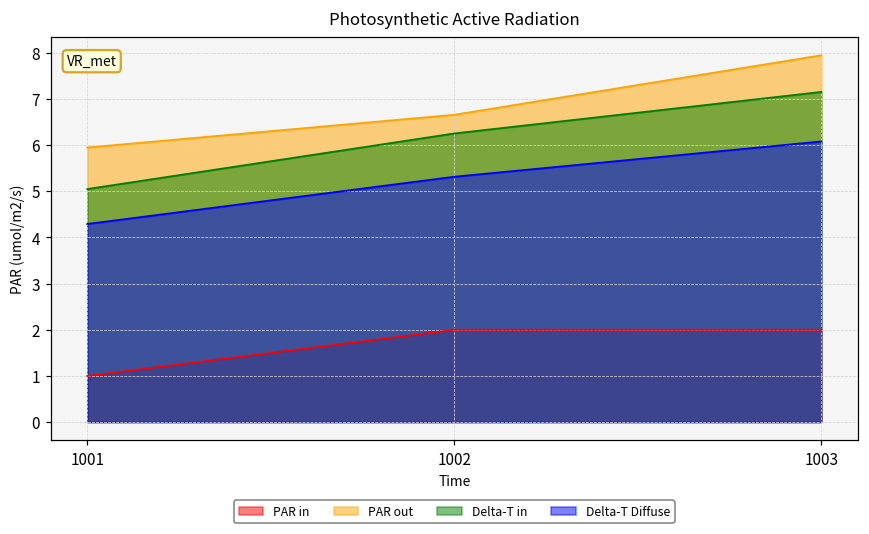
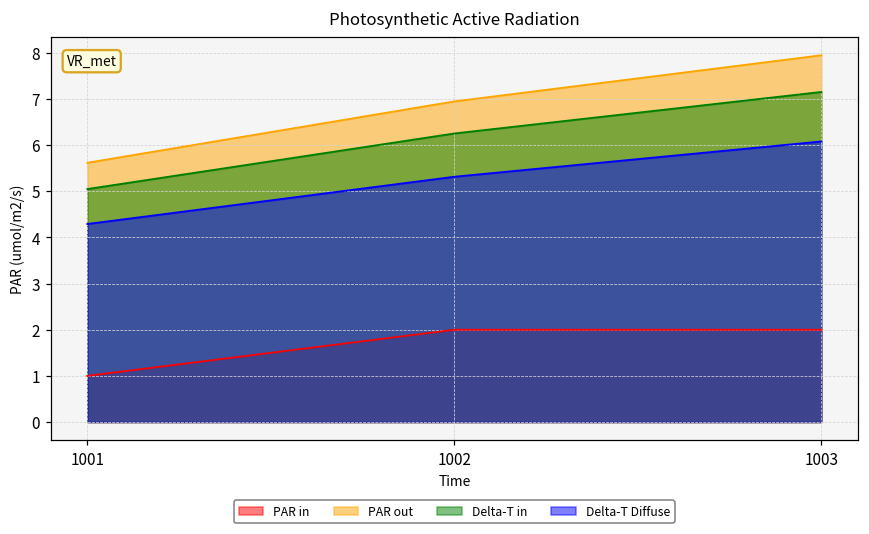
  {
    "PAR in": {
      "1001": 1.0,
      "1002": 2.0,
      "1003": 2.0
    },
    "PAR out": {
-     "1001": 6.0,
-     "1002": 6.7,
+     "1001": 5.6,
+     "1002": 7.0,
      "1003": 8.0
    },
    "Delta-T in": {
      "1001": 5.1,
      "1002": 6.3,
      "1003": 7.2
    },
    "Delta-T Diffuse": {
      "1001": 4.3,
      "1002": 5.3,
      "1003": 6.1
    }
  }
